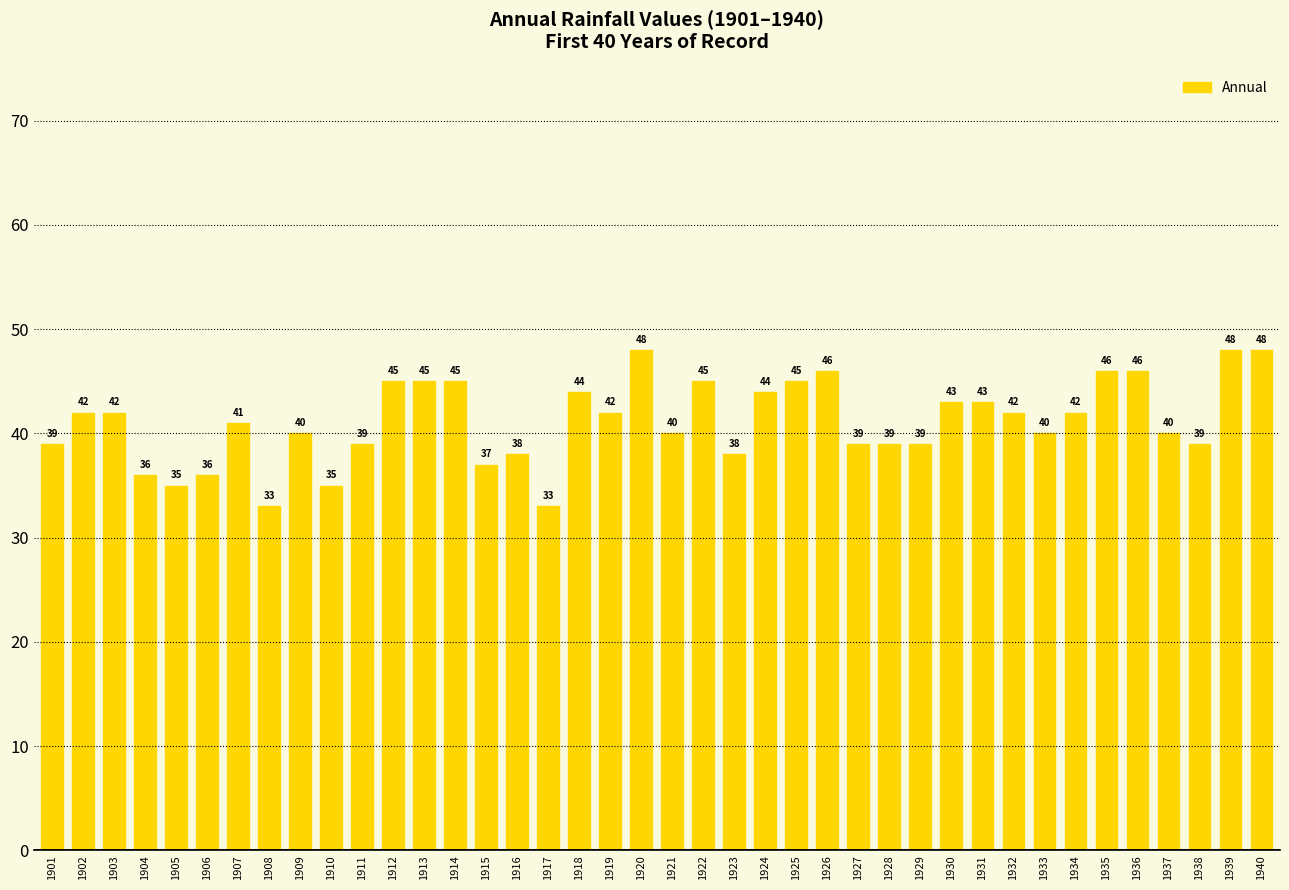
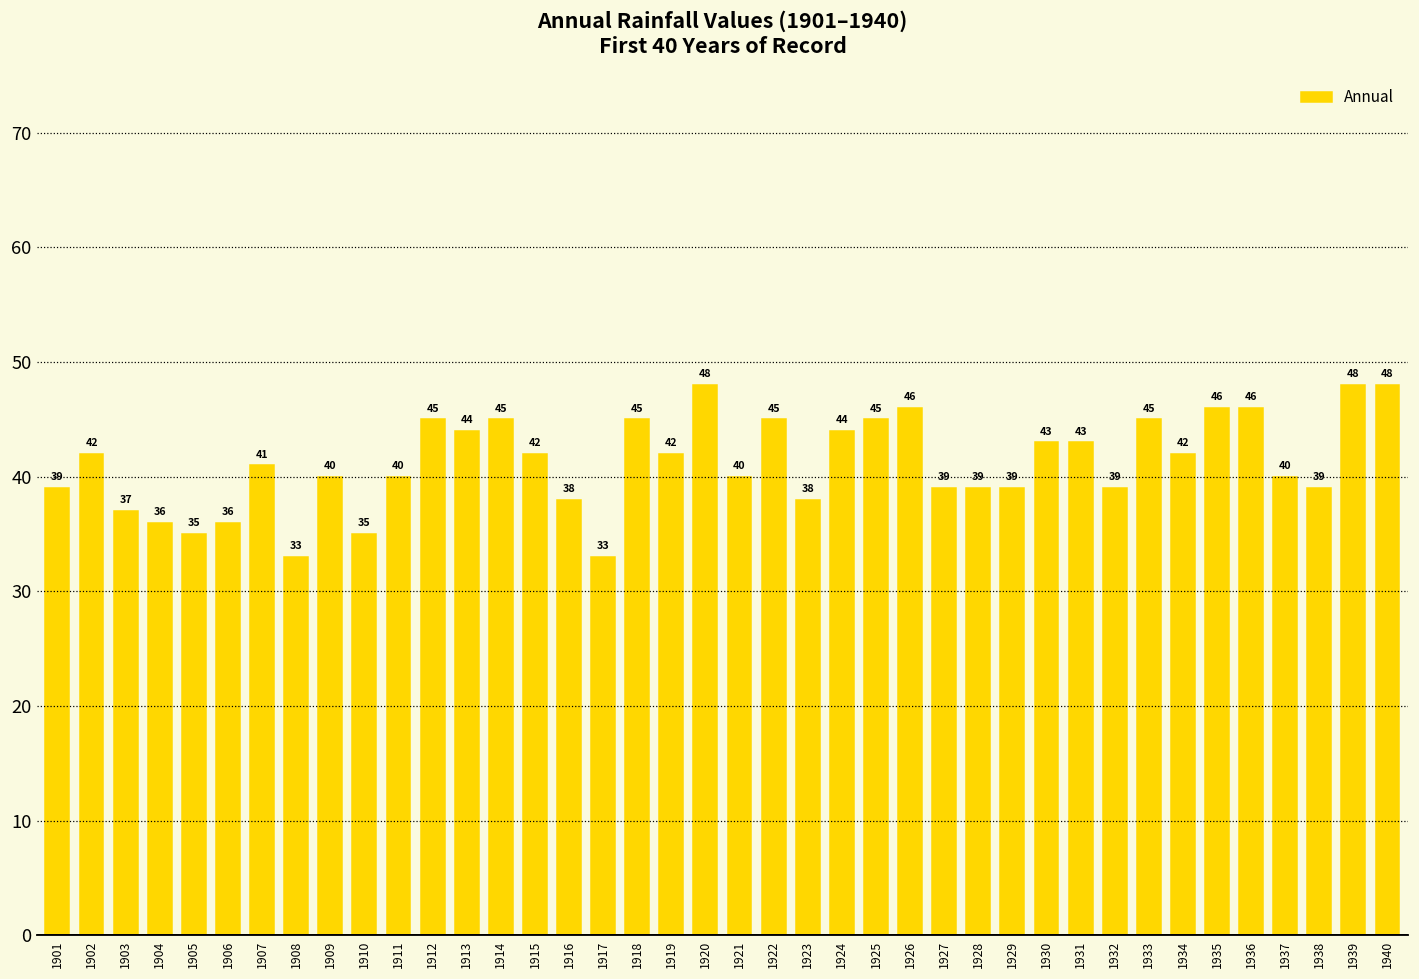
  {
    "1901": 39,
    "1902": 42,
-   "1903": 42,
+   "1903": 37,
    "1904": 36,
    "1905": 35,
    "1906": 36,
    "1907": 41,
    "1908": 33,
    "1909": 40,
    "1910": 35,
-   "1911": 39,
+   "1911": 40,
    "1912": 45,
-   "1913": 45,
+   "1913": 44,
    "1914": 45,
-   "1915": 37,
+   "1915": 42,
    "1916": 38,
    "1917": 33,
-   "1918": 44,
+   "1918": 45,
    "1919": 42,
    "1920": 48,
    "1921": 40,
    "1922": 45,
    "1923": 38,
    "1924": 44,
    "1925": 45,
    "1926": 46,
    "1927": 39,
    "1928": 39,
    "1929": 39,
    "1930": 43,
    "1931": 43,
-   "1932": 42,
-   "1933": 40,
+   "1932": 39,
+   "1933": 45,
    "1934": 42,
    "1935": 46,
    "1936": 46,
    "1937": 40,
    "1938": 39,
    "1939": 48,
    "1940": 48
  }
